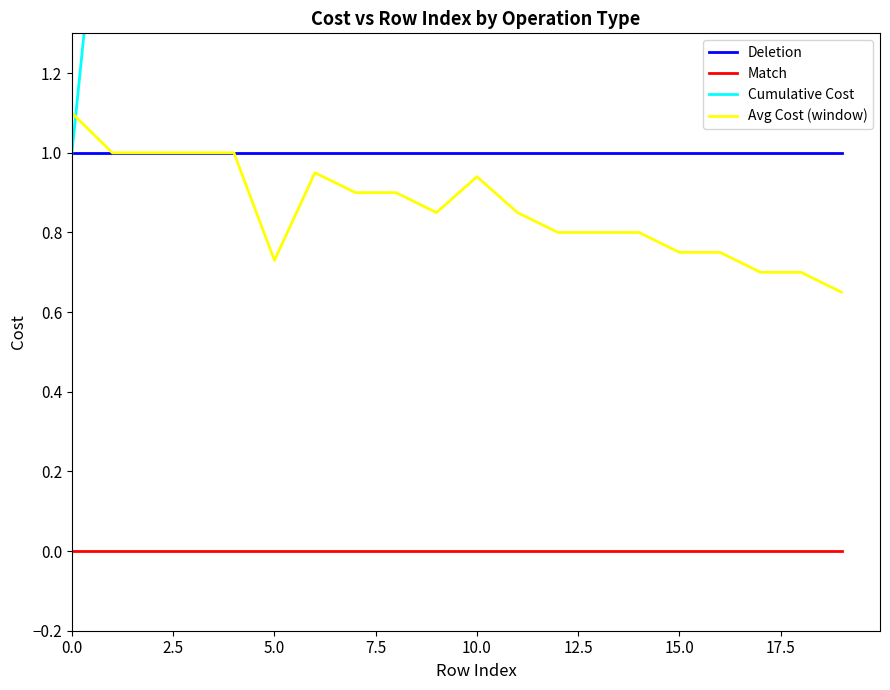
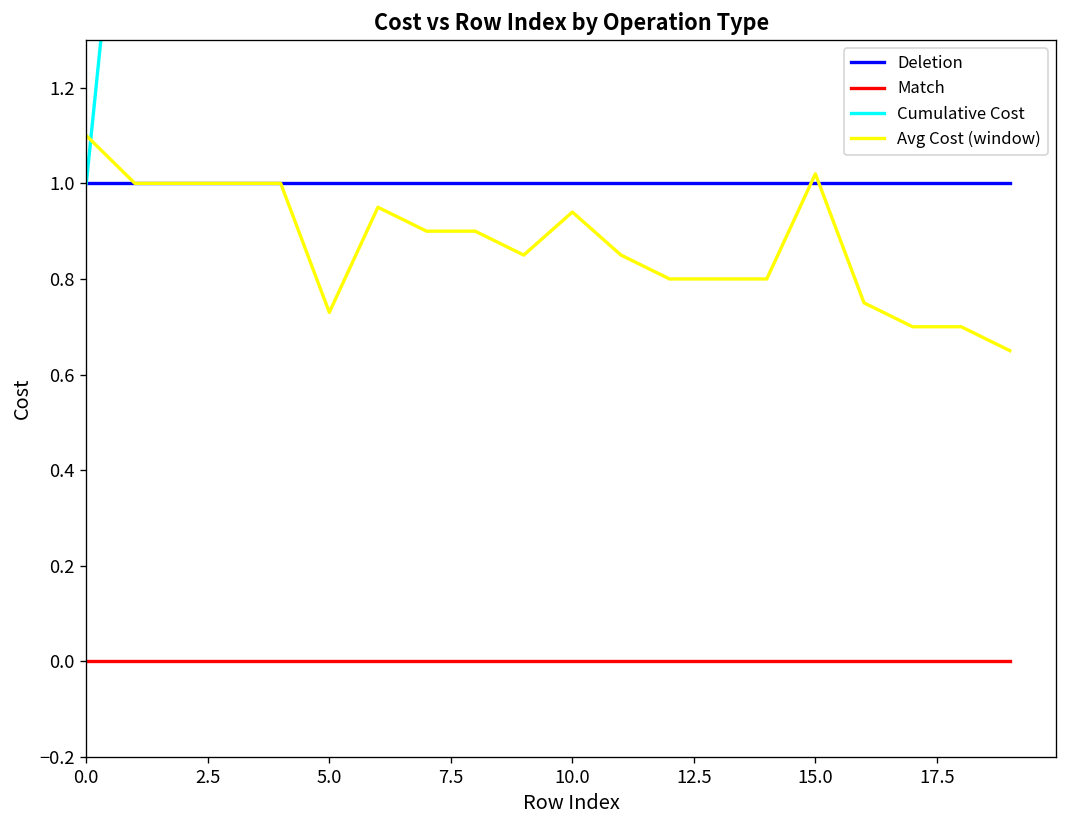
  {
    "Deletion": {
      "5.0": 1.00,
      "10.0": 1.00,
      "15.0": 1.00
    },
    "Match": {
      "0.0": 0.00,
      "5.0": 0.00,
      "10.0": 0.00,
      "15.0": 0.00
    },
    "Avg Cost (window)": {
      "0.0": 1.10,
      "5.0": 0.73,
      "10.0": 0.94,
-     "15.0": 0.75
+     "15.0": 1.02
    }
  }
